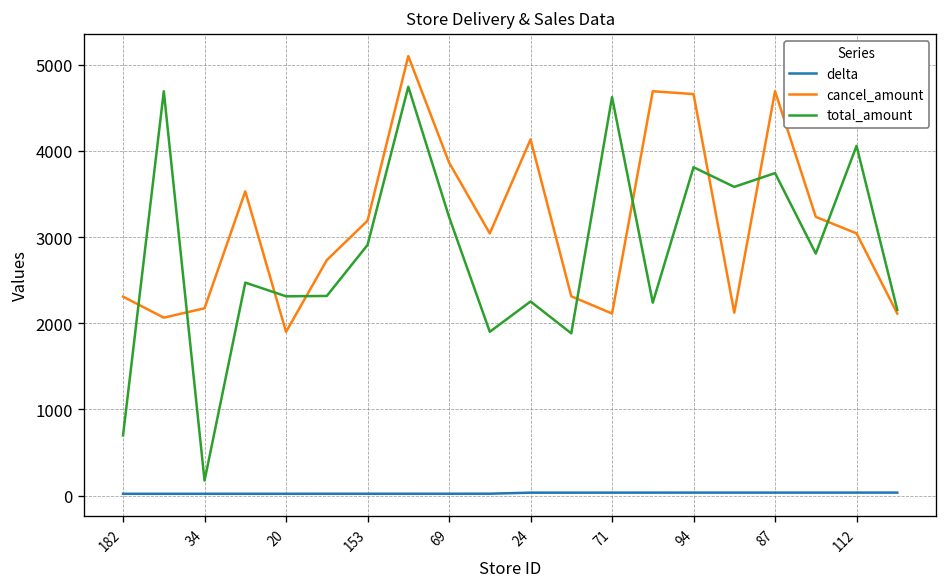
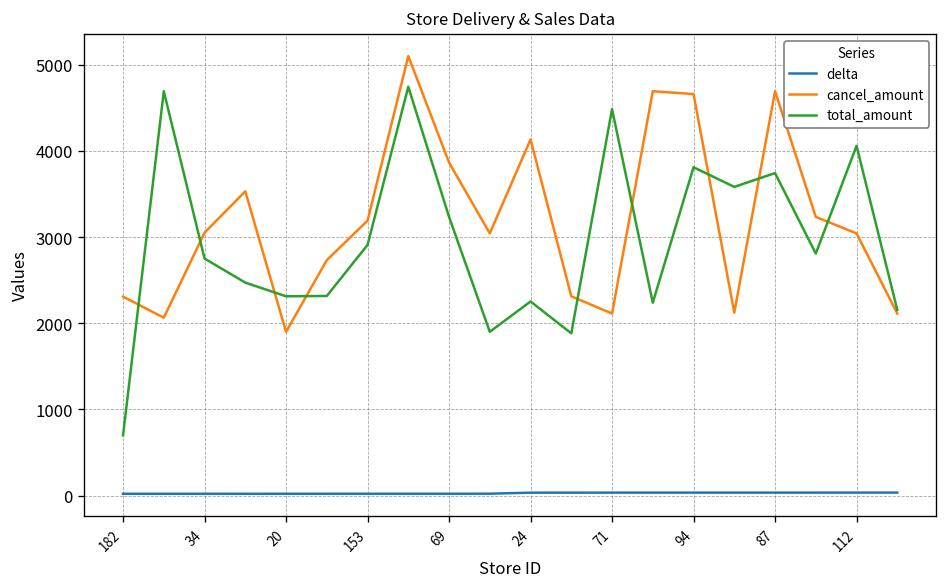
  {
    "delta": {
      "182": 0,
      "34": 0,
      "20": 0,
      "153": 0,
      "69": 0,
      "24": 0,
      "71": 0,
      "94": 0,
      "87": 0,
      "112": 0
    },
    "cancel_amount": {
      "182": 2300,
-     "34": 2200,
+     "34": 3100,
      "20": 1900,
      "153": 3200,
      "69": 3900,
      "24": 4100,
      "71": 2100,
      "94": 4700,
      "87": 4700,
      "112": 3000
    },
    "total_amount": {
      "182": 700,
-     "34": 200,
+     "34": 2800,
      "20": 2300,
      "153": 2900,
      "69": 3200,
      "24": 2300,
-     "71": 4600,
+     "71": 4500,
      "94": 3800,
      "87": 3700,
      "112": 4100
    }
  }
